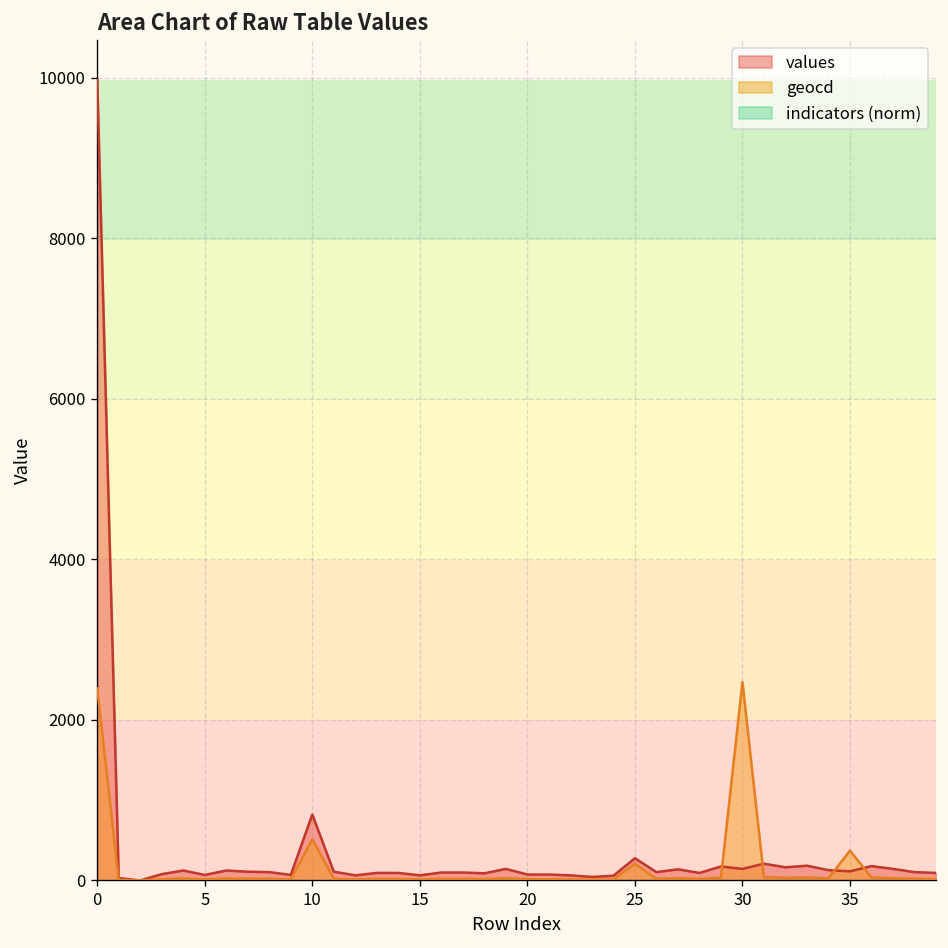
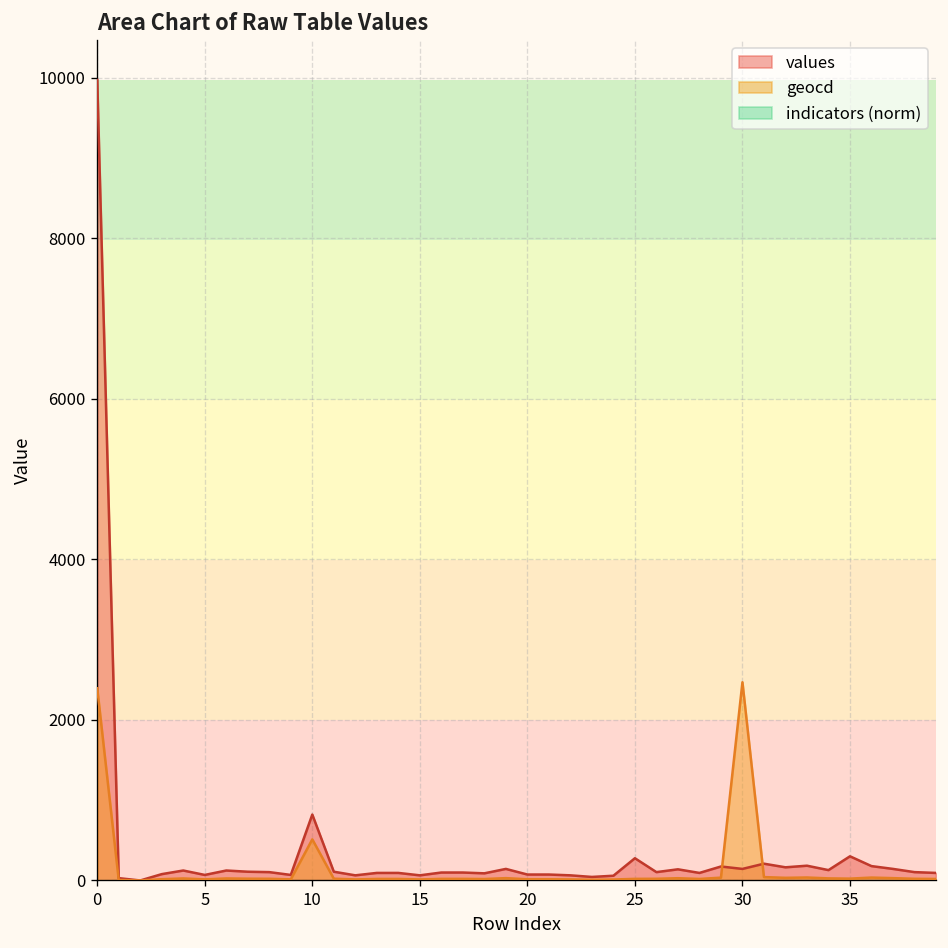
  {
    "values": {
      "0": 10000,
      "5": 100,
      "10": 800,
      "15": 100,
      "20": 100,
      "25": 300,
      "30": 100,
-     "35": 100
+     "35": 300
    },
    "geocd": {
      "0": 2400,
      "5": 0,
      "10": 500,
      "15": 0,
      "20": 0,
-     "25": 200,
+     "25": 0,
      "30": 2500,
-     "35": 400
+     "35": 0
    }
  }
